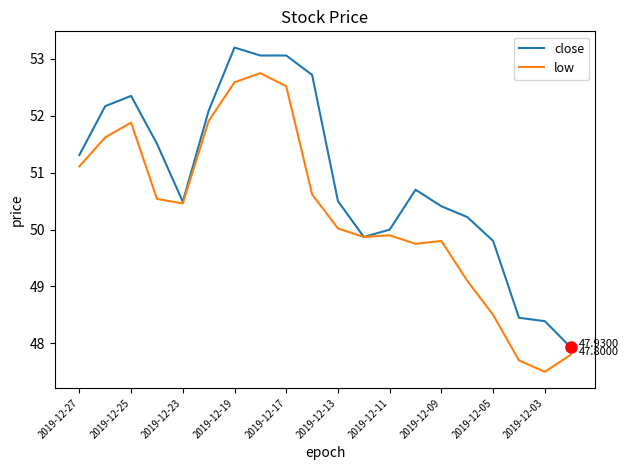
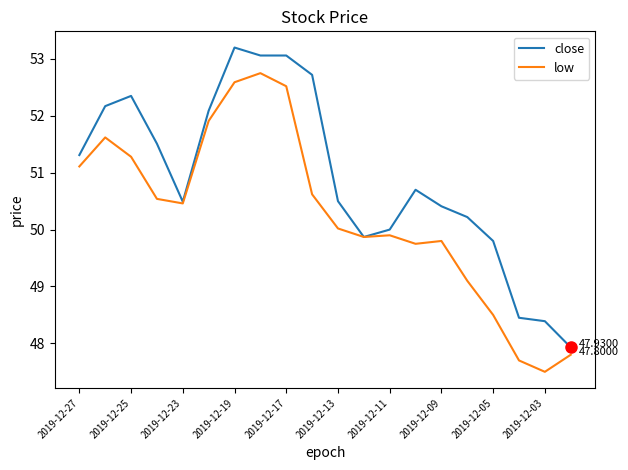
  {
    "close": {
      "2019-12-27": 51.3,
      "2019-12-25": 52.4,
      "2019-12-19": 53.2,
      "2019-12-17": 53.1,
      "2019-12-13": 50.5,
      "2019-12-11": 50.0,
      "2019-12-09": 50.4,
      "2019-12-05": 49.8,
      "2019-12-03": 48.4
    },
    "low": {
      "2019-12-27": 51.1,
-     "2019-12-25": 51.9,
+     "2019-12-25": 51.3,
      "2019-12-19": 52.6,
      "2019-12-17": 52.5,
      "2019-12-13": 50.0,
      "2019-12-11": 49.9,
      "2019-12-09": 49.8,
      "2019-12-05": 48.5,
      "2019-12-03": 47.5
    }
  }
